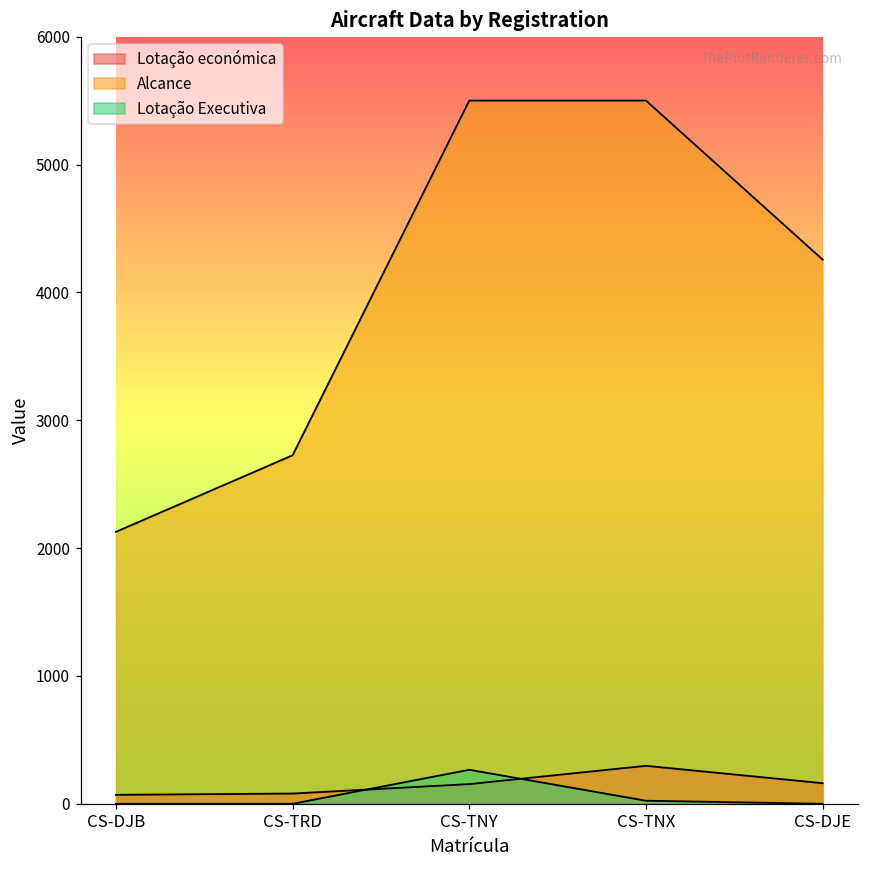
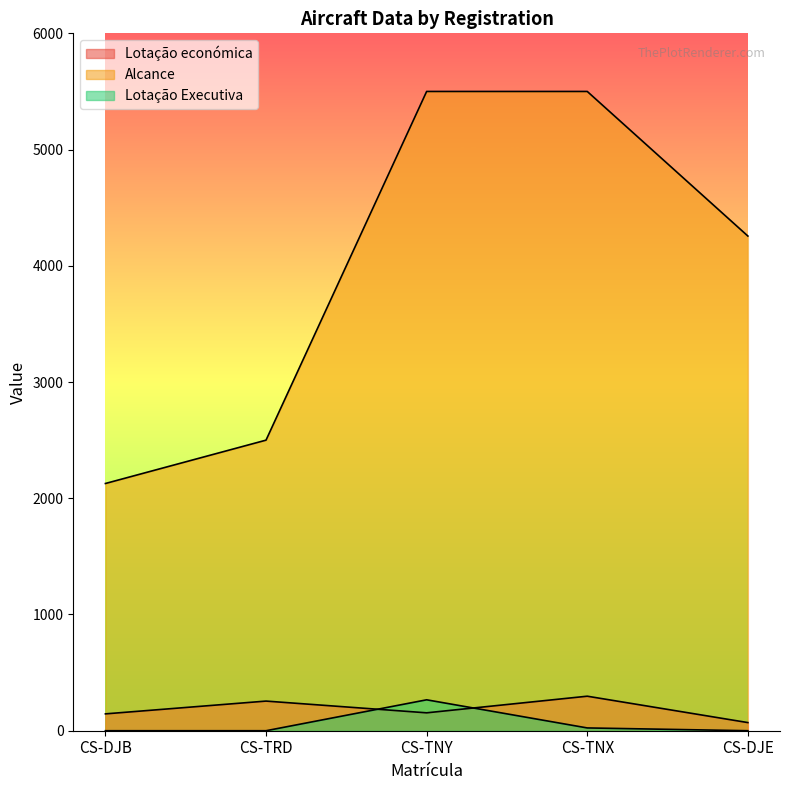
  {
    "Lotação económica": {
-     "CS-DJB": 70,
-     "CS-TRD": 80,
+     "CS-DJB": 150,
+     "CS-TRD": 260,
      "CS-TNY": 150,
      "CS-TNX": 300,
-     "CS-DJE": 160
+     "CS-DJE": 70
    },
    "Alcance": {
      "CS-DJB": 2130,
-     "CS-TRD": 2730,
+     "CS-TRD": 2500,
      "CS-TNY": 5500,
      "CS-TNX": 5500,
      "CS-DJE": 4260
    },
    "Lotação Executiva": {
      "CS-DJB": 0,
      "CS-TRD": 0,
      "CS-TNY": 270,
      "CS-TNX": 20,
      "CS-DJE": 0
    }
  }
